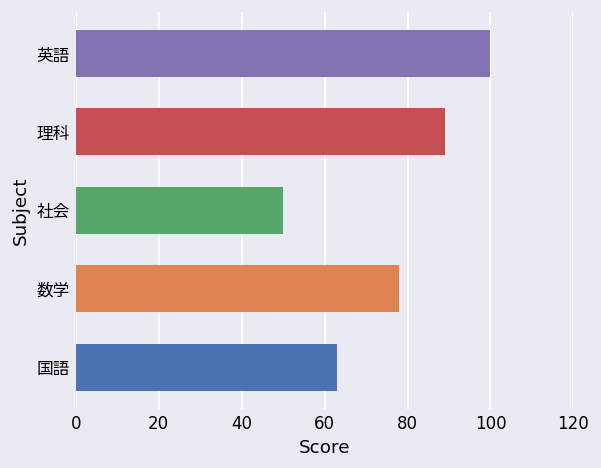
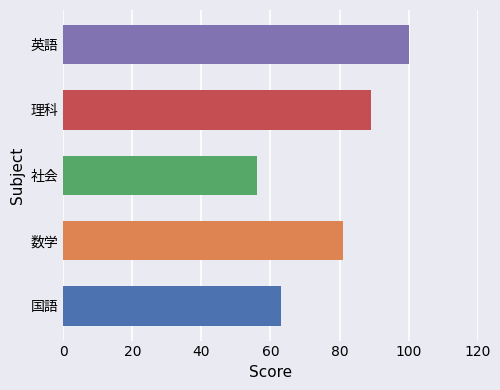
  {
    "英語": 100,
    "理科": 89,
-   "社会": 50,
-   "数学": 78,
+   "社会": 56,
+   "数学": 81,
    "国語": 63
  }
